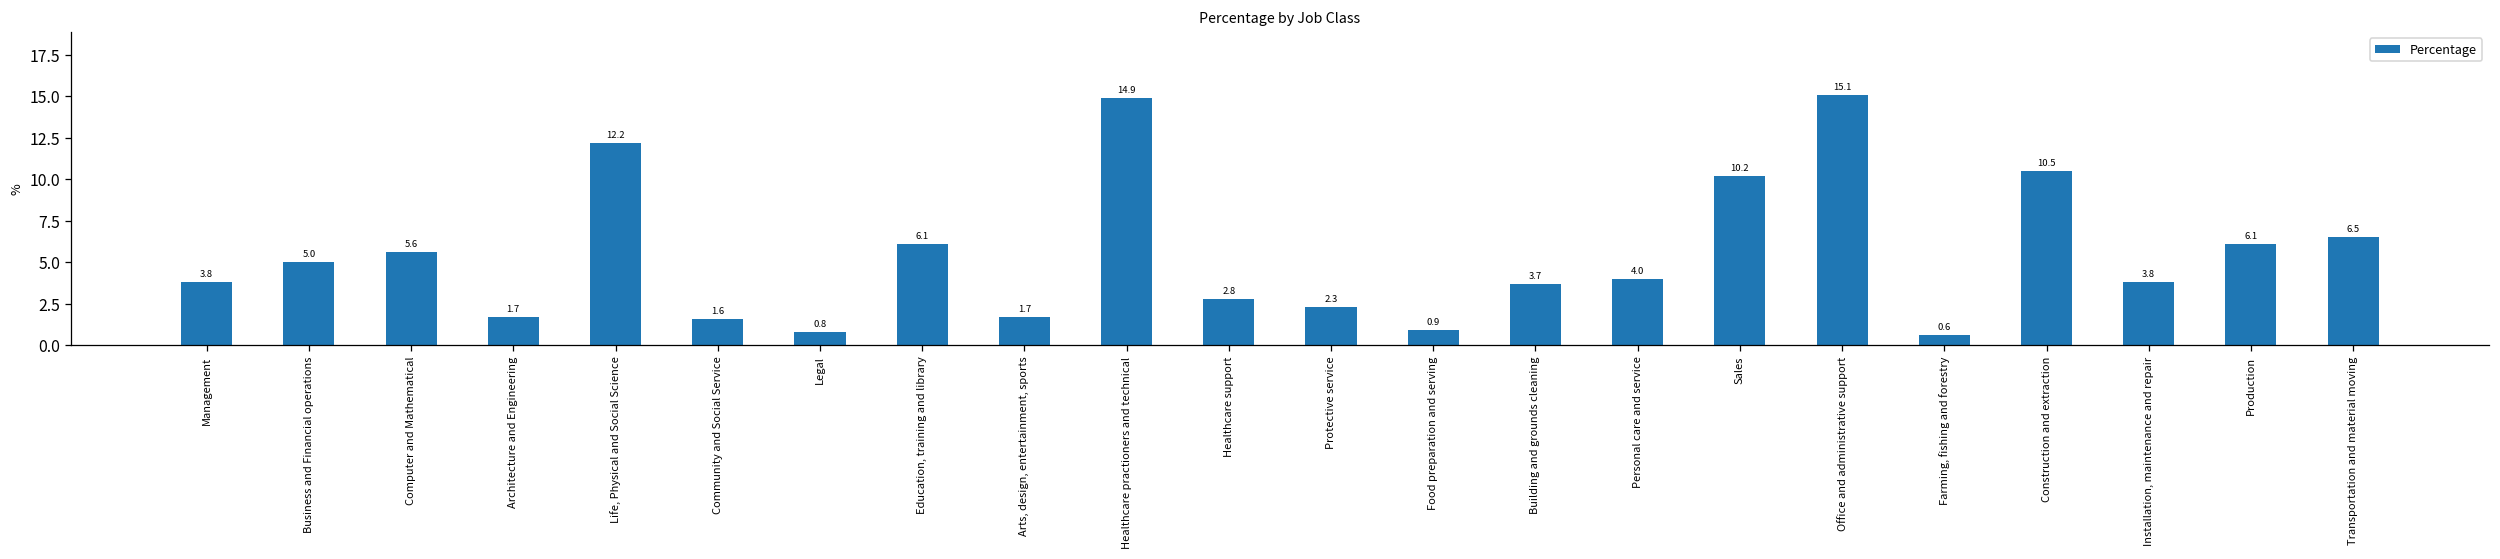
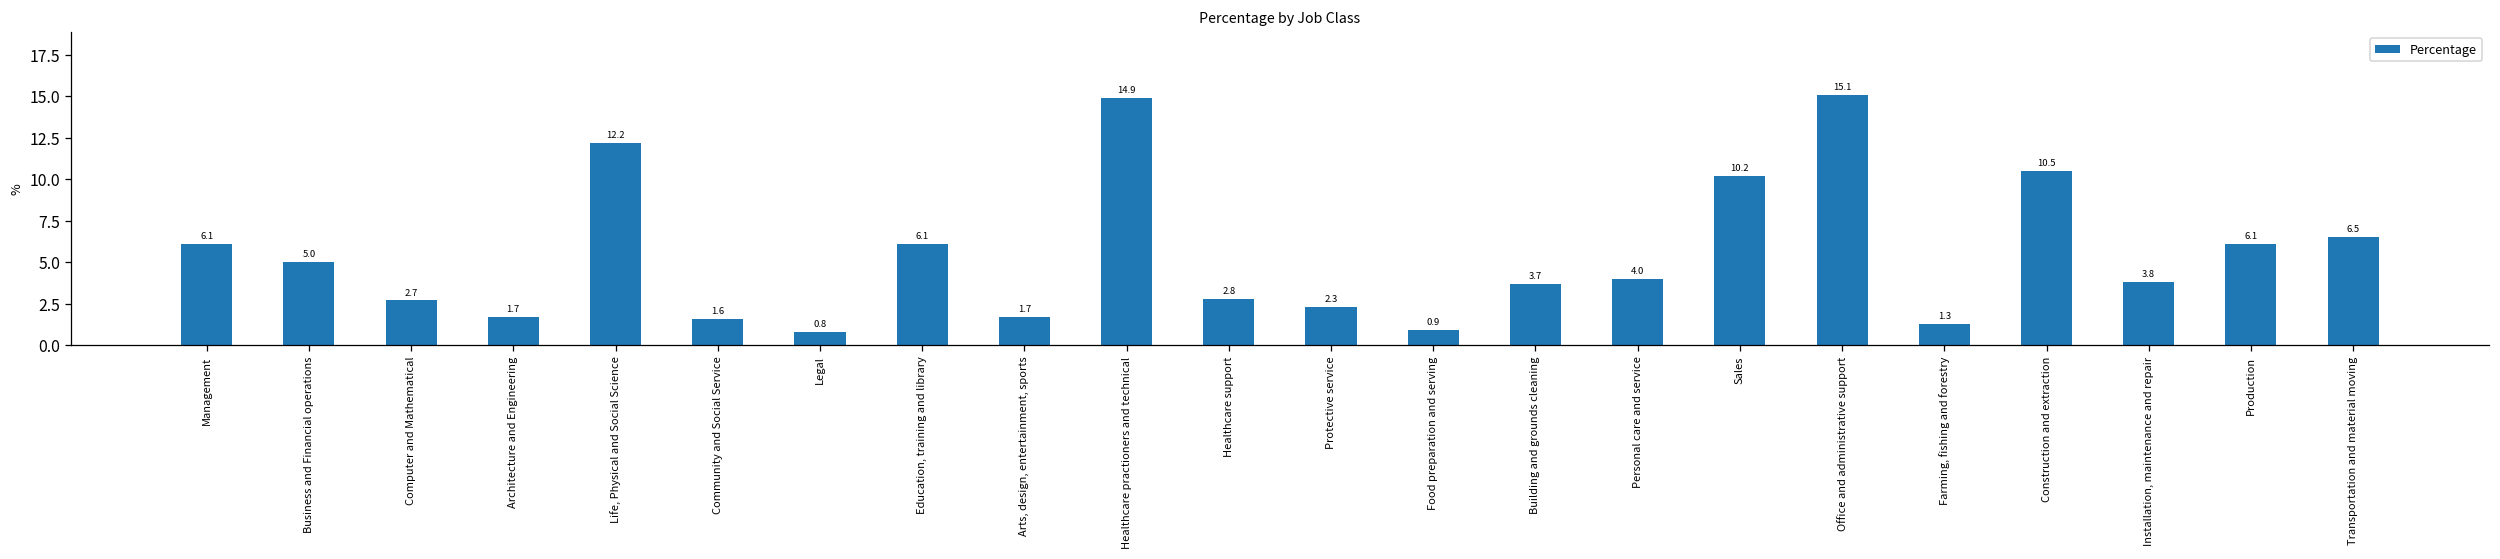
  {
-   "Management": 3.8,
+   "Management": 6.1,
    "Business and Financial operations": 5.0,
-   "Computer and Mathematical": 5.6,
+   "Computer and Mathematical": 2.7,
    "Architecture and Engineering": 1.7,
    "Life, Physical and Social Science": 12.2,
    "Community and Social Service": 1.6,
    "Legal": 0.8,
    "Education, training and library": 6.1,
    "Arts, design, entertainment, sports": 1.7,
    "Healthcare practioners and technical": 14.9,
    "Healthcare support": 2.8,
    "Protective service": 2.3,
    "Food preparation and serving": 0.9,
    "Building and grounds cleaning": 3.7,
    "Personal care and service": 4.0,
    "Sales": 10.2,
    "Office and administrative support": 15.1,
-   "Farming, fishing and forestry": 0.6,
+   "Farming, fishing and forestry": 1.3,
    "Construction and extraction": 10.5,
    "Installation, maintenance and repair": 3.8,
    "Production": 6.1,
    "Transportation and material moving": 6.5
  }
